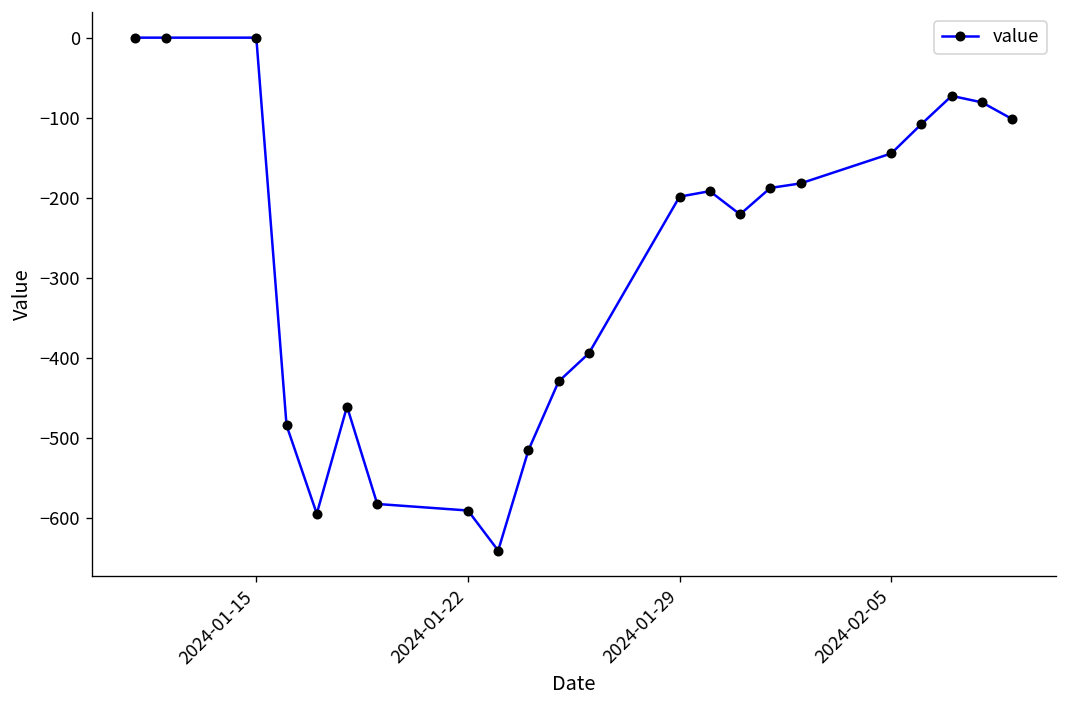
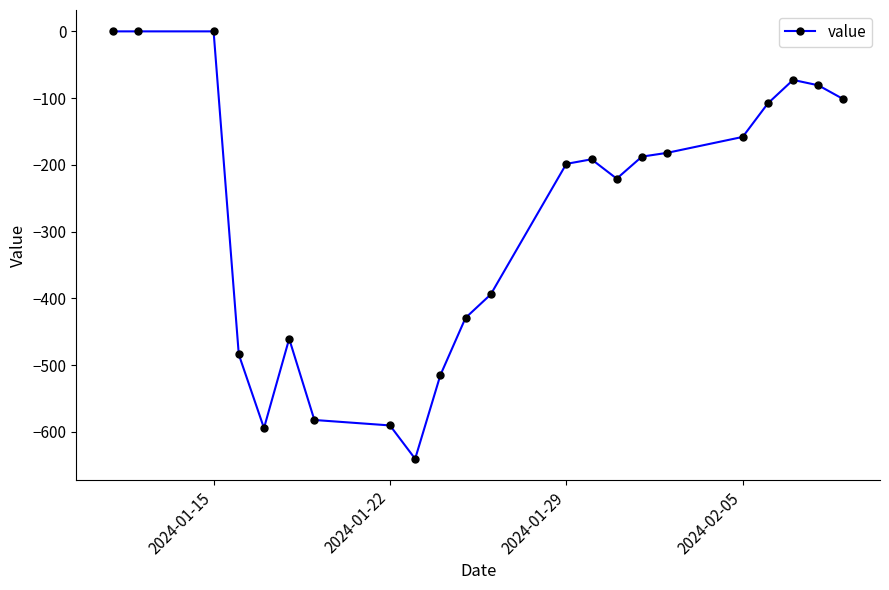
  {
    "2024-01-15": 0,
    "2024-01-22": -590,
    "2024-01-29": -200,
-   "2024-02-05": -140
+   "2024-02-05": -160
  }
